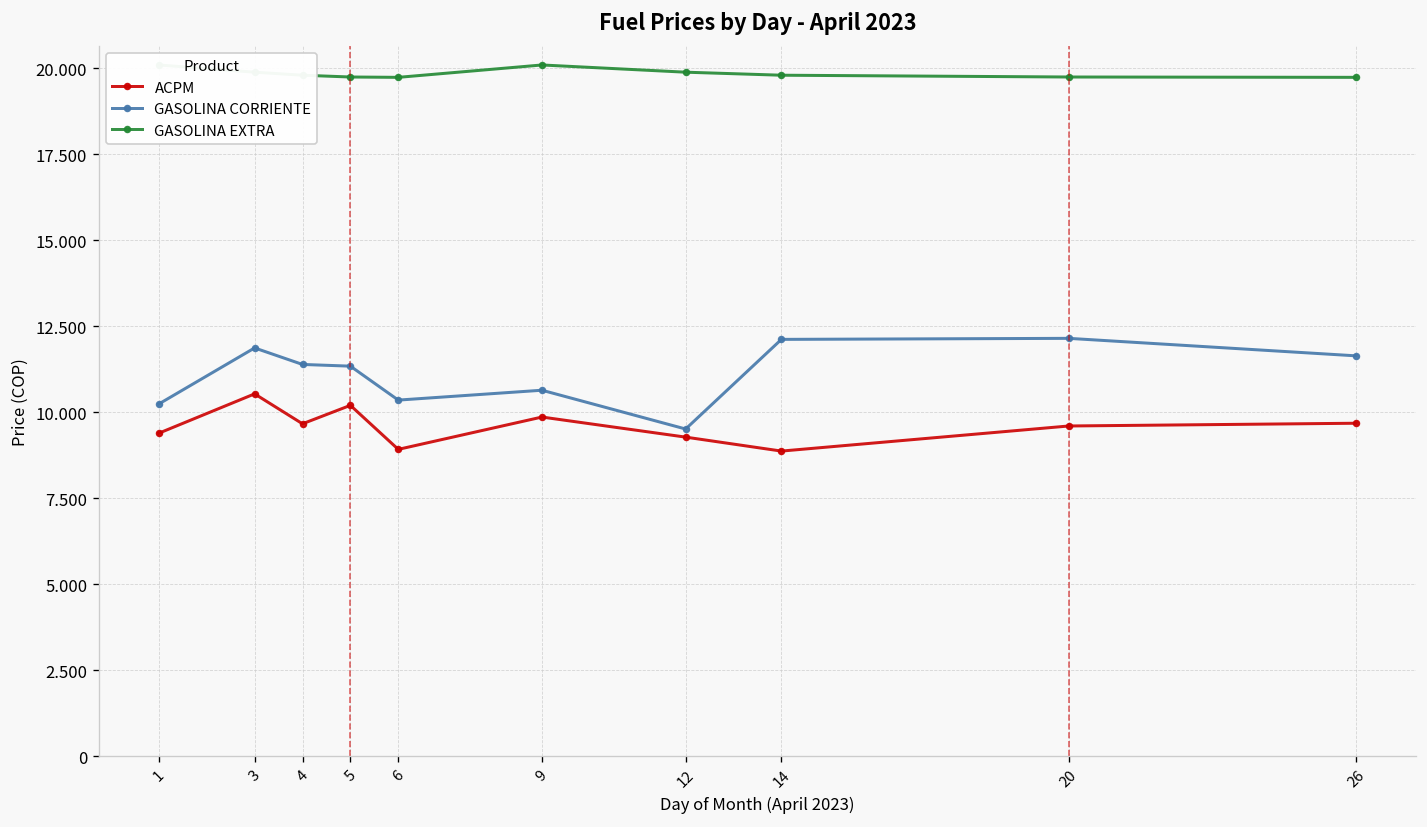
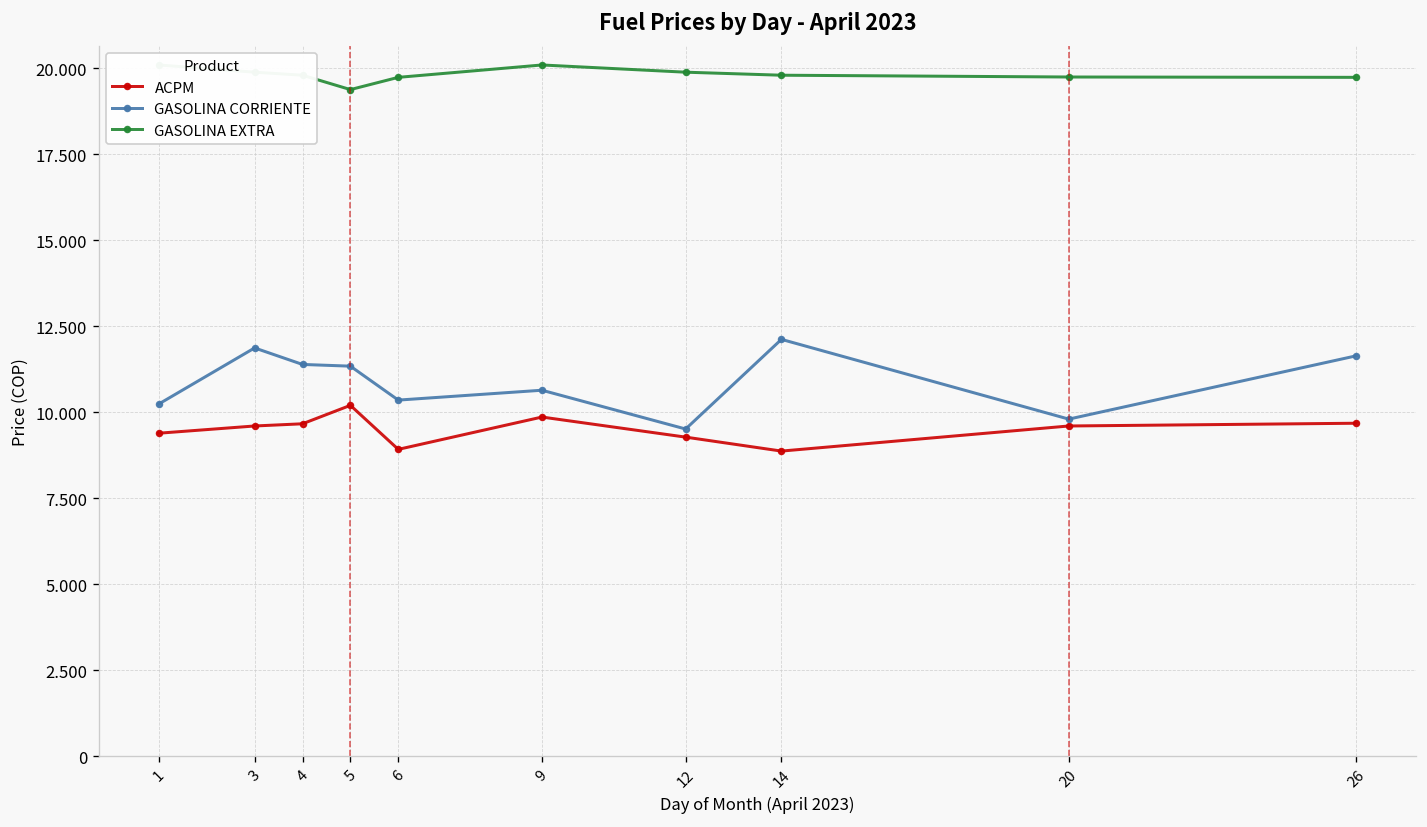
  {
    "ACPM": {
      "1": 9.4,
-     "3": 10.5,
+     "3": 9.6,
      "4": 9.7,
      "5": 10.2,
      "6": 8.9,
      "9": 9.9,
      "12": 9.3,
      "14": 8.9,
      "20": 9.6,
      "26": 9.7
    },
    "GASOLINA CORRIENTE": {
      "1": 10.2,
      "3": 11.9,
      "4": 11.4,
      "5": 11.3,
      "6": 10.4,
      "9": 10.6,
      "12": 9.5,
      "14": 12.1,
-     "20": 12.1,
+     "20": 9.8,
      "26": 11.6
    },
    "GASOLINA EXTRA": {
-     "5": 19.8,
+     "5": 19.4,
      "6": 19.7,
      "9": 20.1,
      "12": 19.9,
      "14": 19.8,
      "20": 19.8,
      "26": 19.7
    }
  }
